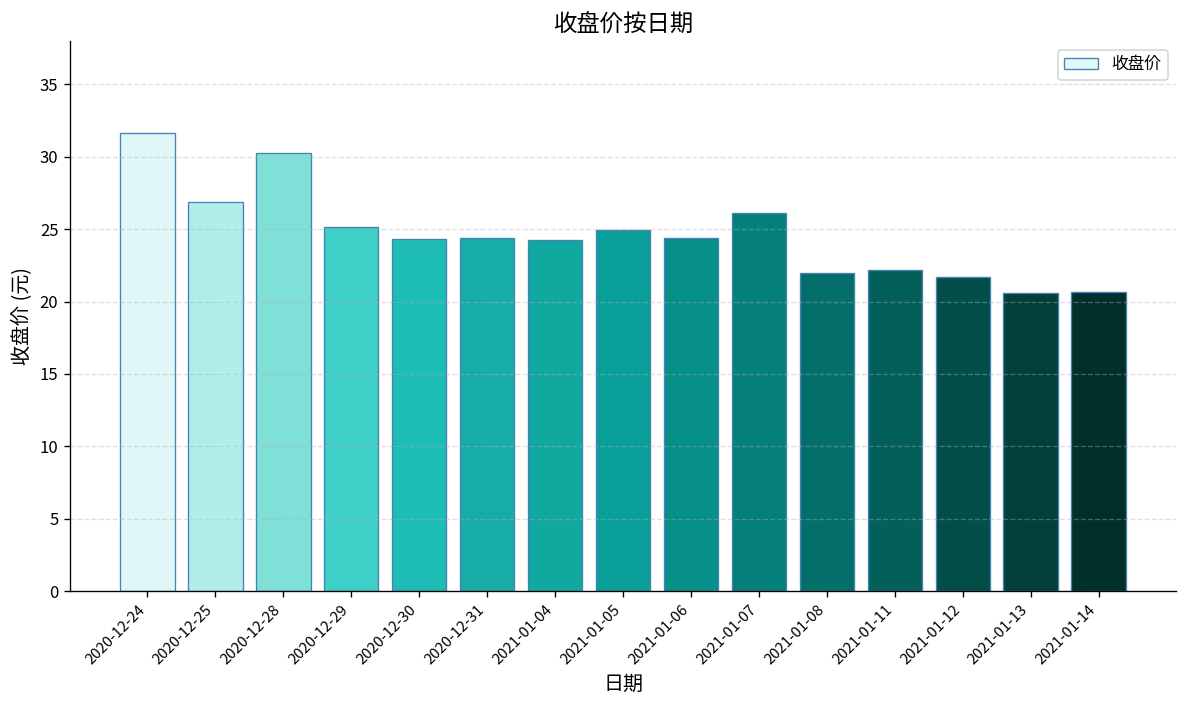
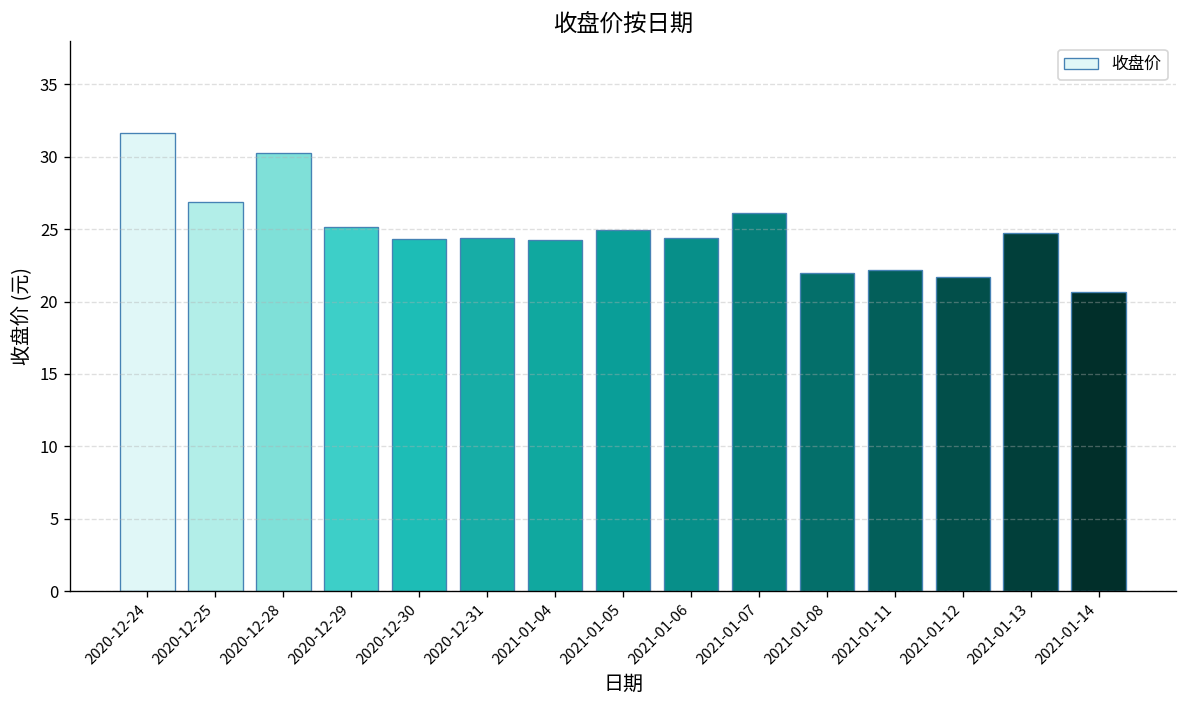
  {
    "2020-12-24": 31.6,
    "2020-12-25": 26.9,
    "2020-12-28": 30.3,
    "2020-12-29": 25.1,
    "2020-12-30": 24.3,
    "2020-12-31": 24.4,
    "2021-01-04": 24.3,
    "2021-01-05": 24.9,
    "2021-01-06": 24.4,
    "2021-01-07": 26.1,
    "2021-01-08": 22.0,
    "2021-01-11": 22.2,
    "2021-01-12": 21.7,
-   "2021-01-13": 20.6,
+   "2021-01-13": 24.7,
    "2021-01-14": 20.7
  }
